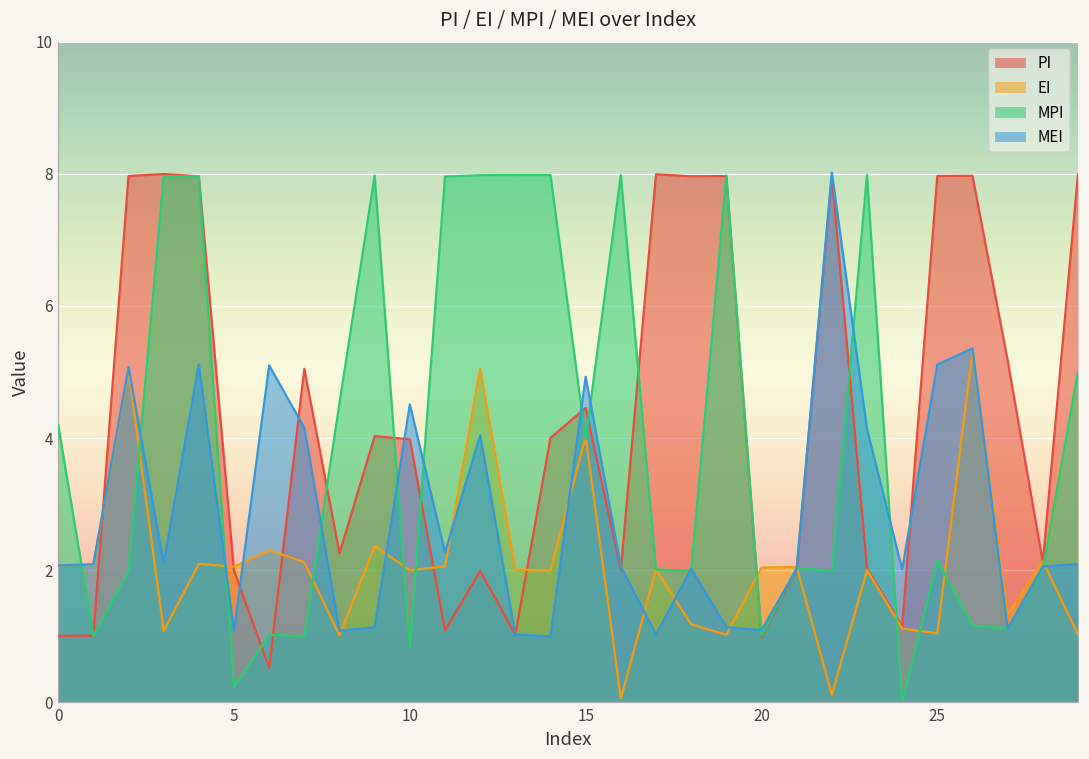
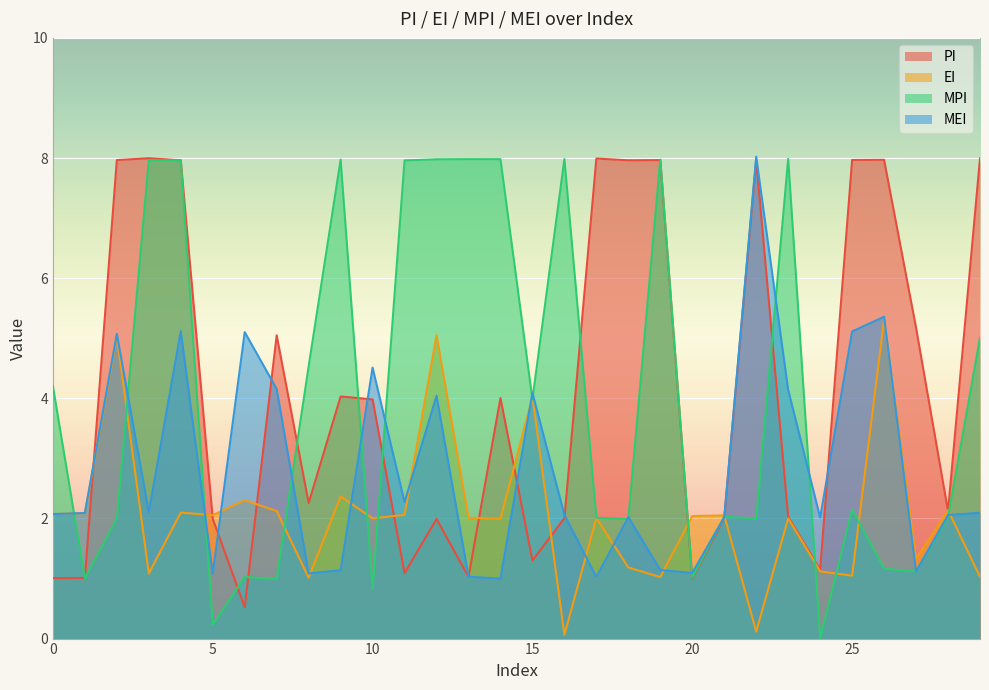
  {
    "PI": {
      "0": 1.0,
      "5": 2.0,
      "10": 4.0,
-     "15": 4.5,
+     "15": 1.3,
      "25": 8.0
    },
    "EI": {
      "5": 2.1,
      "10": 2.0,
      "20": 2.0,
      "25": 1.0
    },
    "MPI": {
      "0": 4.2,
      "5": 0.2,
      "10": 0.8,
      "25": 2.1
    },
    "MEI": {
      "5": 1.1,
      "10": 4.5,
-     "15": 4.9,
+     "15": 4.1,
      "20": 1.1,
      "25": 5.1
    }
  }
